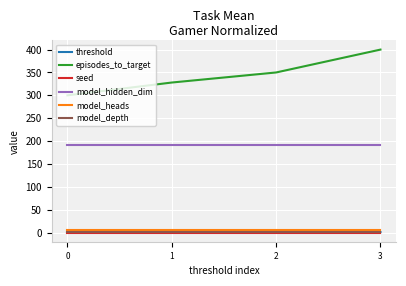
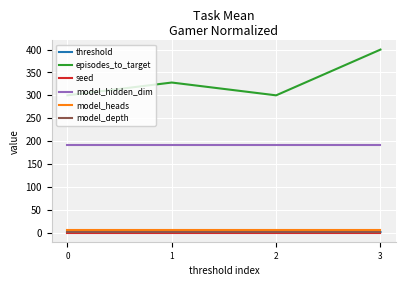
  {
    "episodes_to_target": {
      "1": 330,
-     "2": 350,
+     "2": 300,
      "3": 400
    },
    "model_hidden_dim": {
      "0": 190,
      "1": 190,
      "2": 190,
      "3": 190
    }
  }
